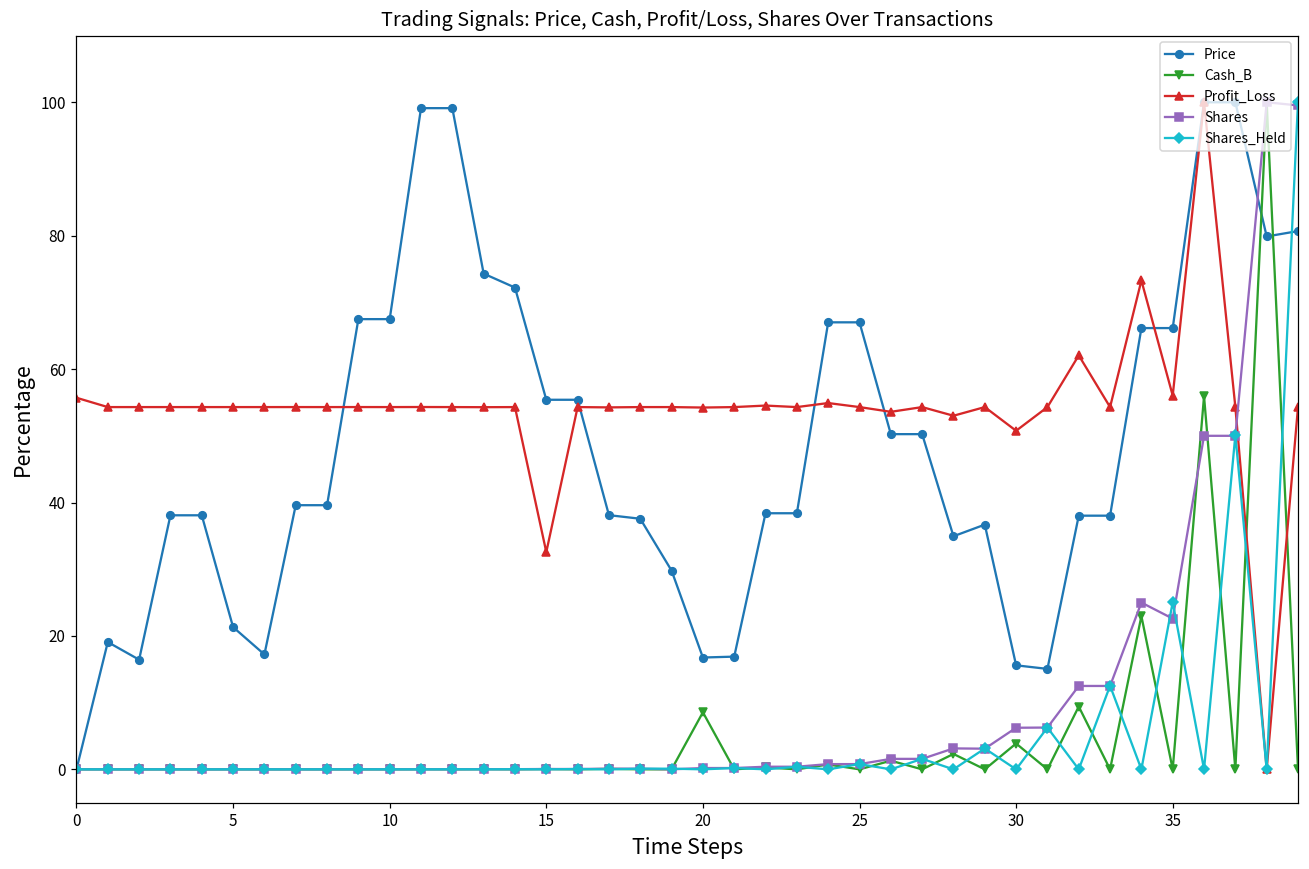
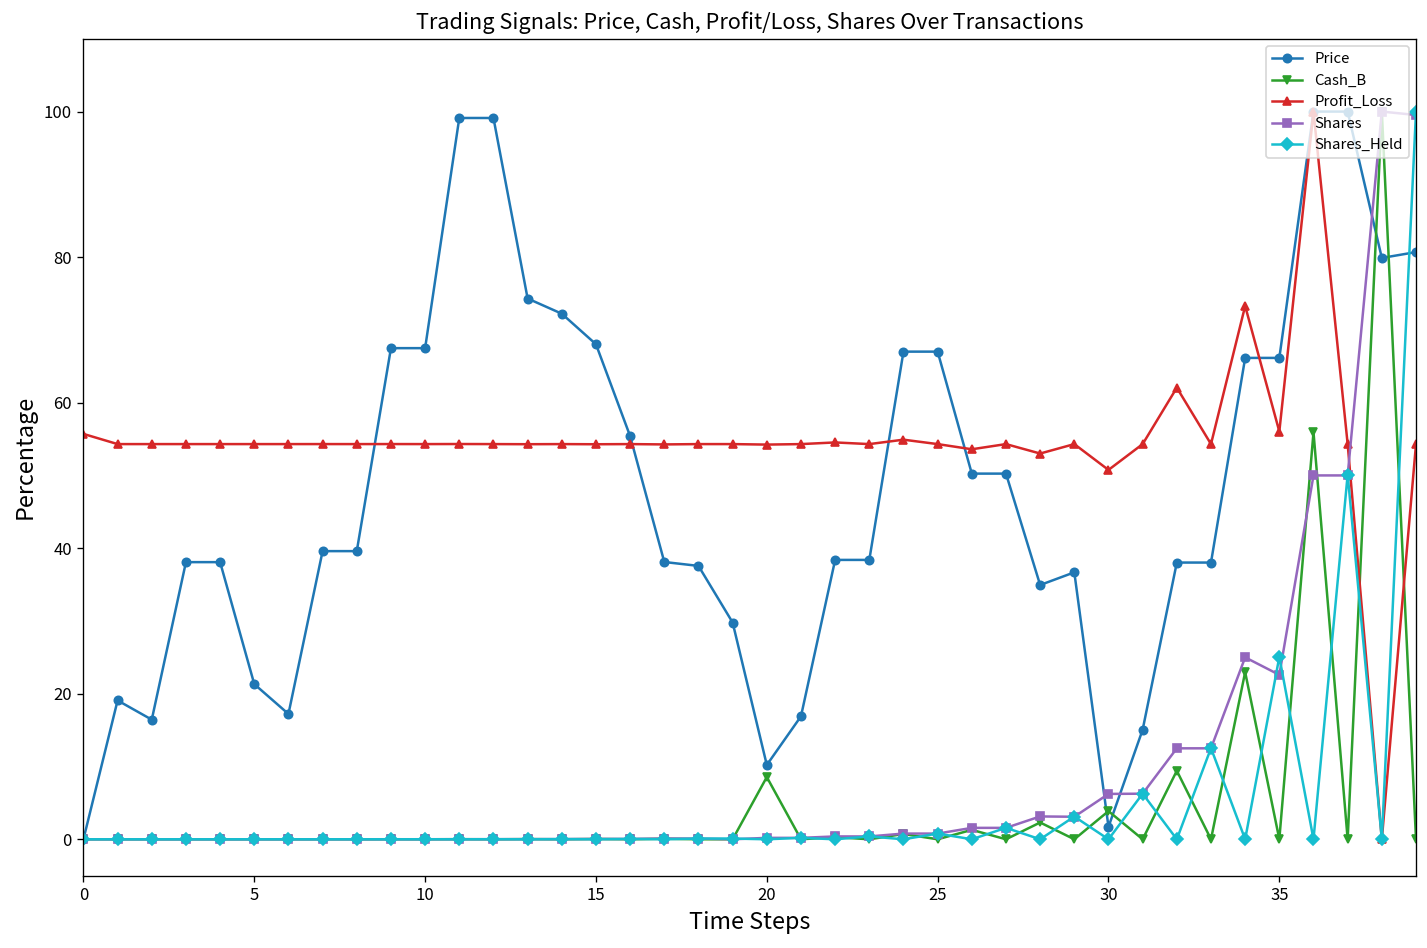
  {
    "Price": {
      "5": 21,
      "10": 67,
-     "15": 55,
-     "20": 17,
+     "15": 68,
+     "20": 10,
      "25": 67,
-     "30": 16,
+     "30": 2,
      "35": 66
    },
    "Cash_B": {
      "20": 9,
      "25": 0,
      "30": 4,
      "35": 0
    },
    "Profit_Loss": {
      "0": 56,
      "5": 54,
      "10": 54,
-     "15": 33,
+     "15": 54,
      "20": 54,
      "25": 54,
      "30": 51,
      "35": 56
    },
    "Shares": {
      "30": 6,
      "35": 23
    },
    "Shares_Held": {
      "30": 0,
      "35": 25
    }
  }
